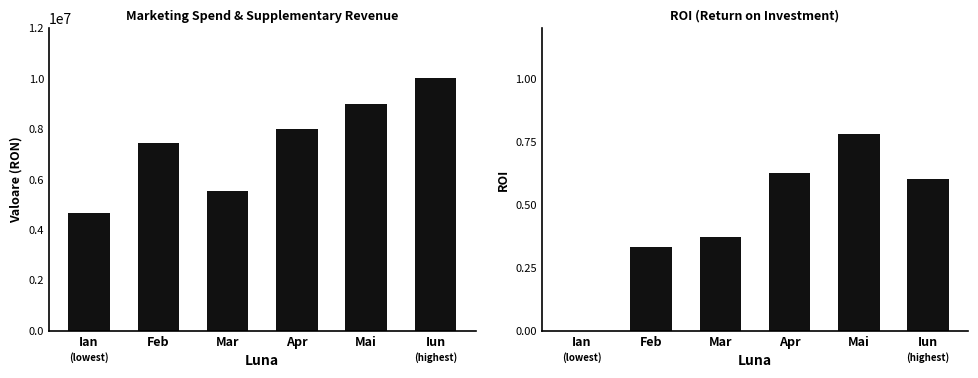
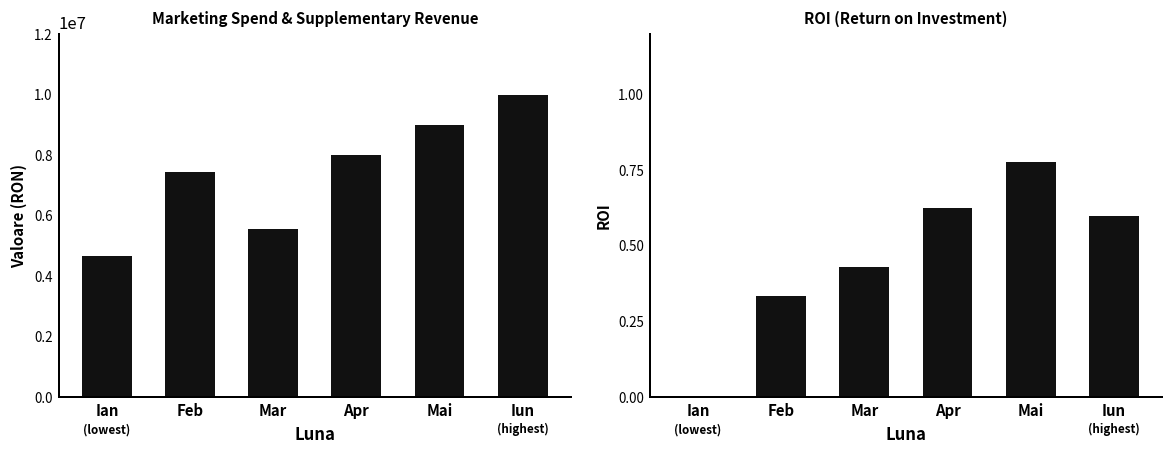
  {
    "Marketing Spend & Supplementary Revenue": {
      "Ian": 4700000,
      "Feb": 7400000,
      "Mar": 5600000,
      "Apr": 8000000,
      "Mai": 9000000,
      "Iun": 10000000
    },
    "ROI (Return on Investment)": {
      "Ian": 0.00,
      "Feb": 0.33,
-     "Mar": 0.37,
+     "Mar": 0.43,
      "Apr": 0.63,
      "Mai": 0.78,
      "Iun": 0.60
    }
  }
